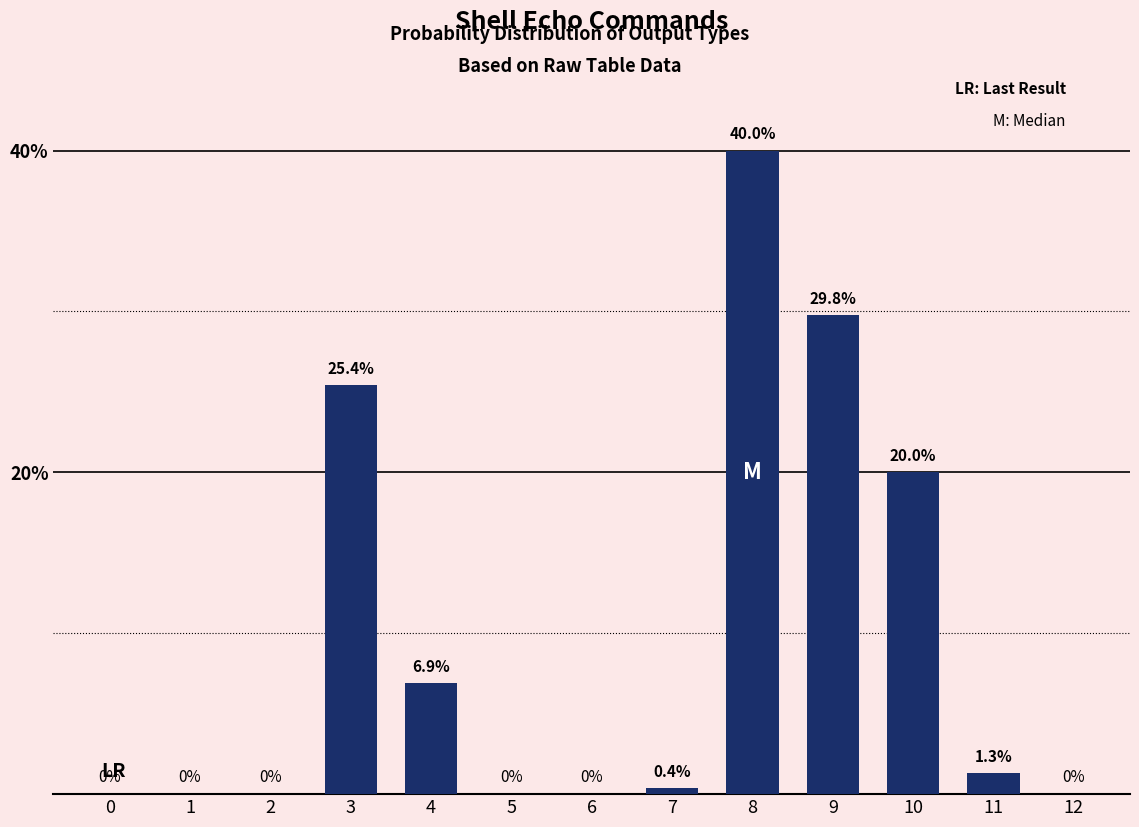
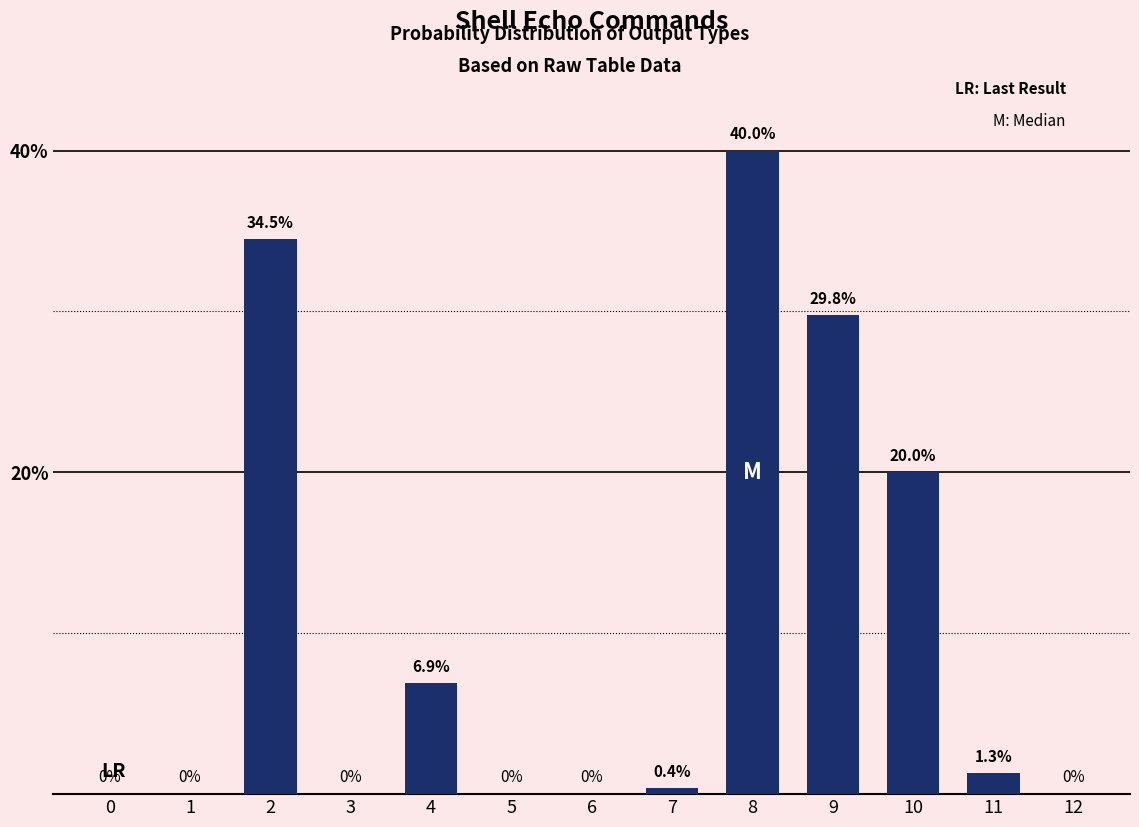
  {
    "1": "0%",
-   "2": "0%",
-   "3": "25.4%",
+   "2": "34.5%",
+   "3": "0%",
    "4": "6.9%",
    "5": "0%",
    "6": "0%",
    "7": "0.4%",
    "8": "40.0%",
    "9": "29.8%",
    "10": "20.0%",
    "11": "1.3%",
    "12": "0%"
  }
